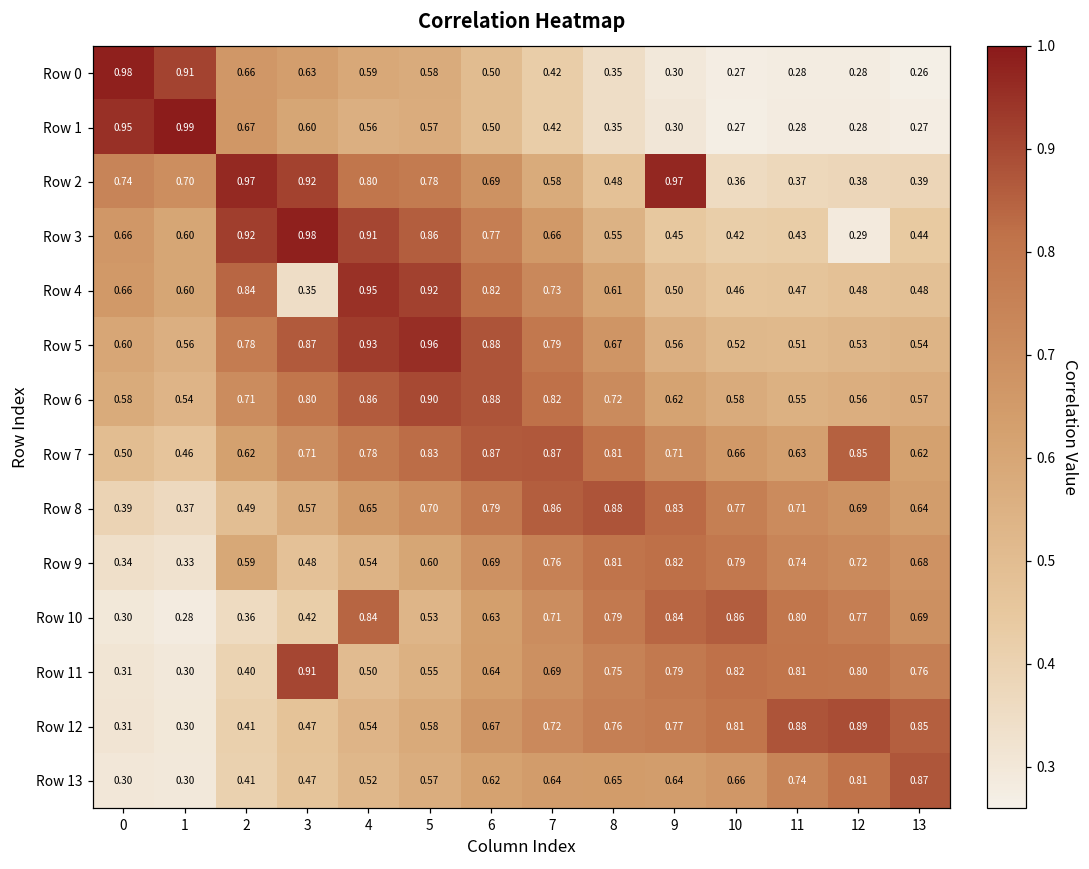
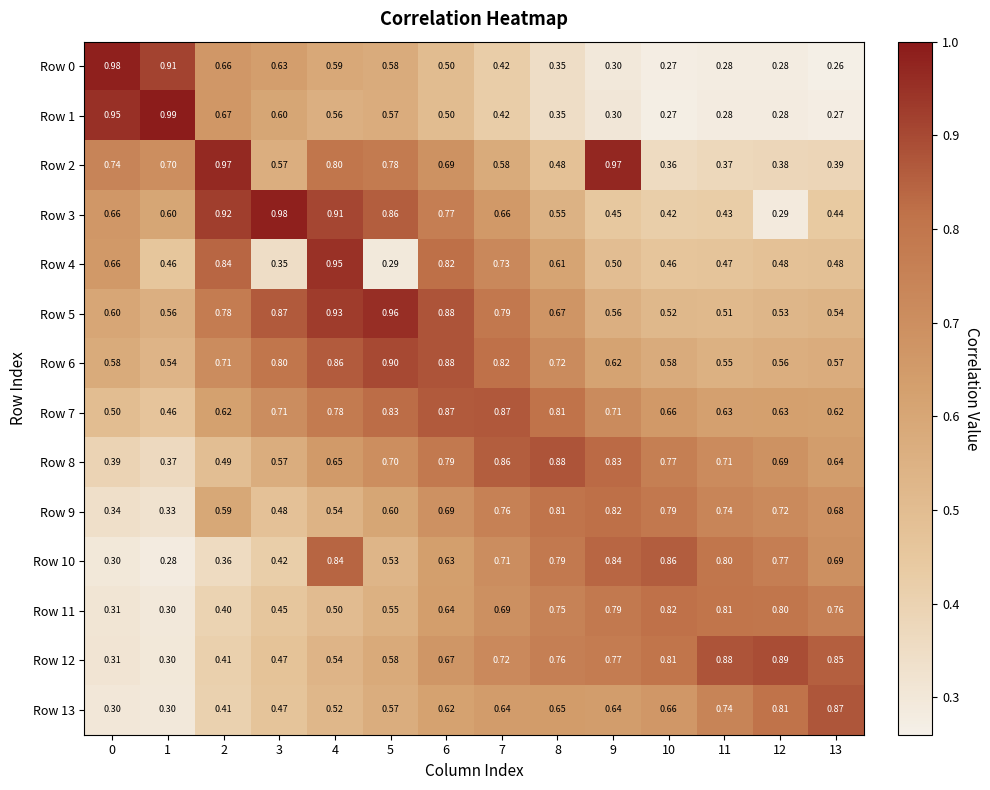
  {
    "Row 0": {
      "0": 0.98,
      "1": 0.91,
      "2": 0.66,
      "3": 0.63,
      "4": 0.59,
      "5": 0.58,
      "6": 0.50,
      "7": 0.42,
      "8": 0.35,
      "9": 0.30,
      "10": 0.27,
      "11": 0.28,
      "12": 0.28,
      "13": 0.26
    },
    "Row 1": {
      "0": 0.95,
      "1": 0.99,
      "2": 0.67,
      "3": 0.60,
      "4": 0.56,
      "5": 0.57,
      "6": 0.50,
      "7": 0.42,
      "8": 0.35,
      "9": 0.30,
      "10": 0.27,
      "11": 0.28,
      "12": 0.28,
      "13": 0.27
    },
    "Row 2": {
      "0": 0.74,
      "1": 0.70,
      "2": 0.97,
-     "3": 0.92,
+     "3": 0.57,
      "4": 0.80,
      "5": 0.78,
      "6": 0.69,
      "7": 0.58,
      "8": 0.48,
      "9": 0.97,
      "10": 0.36,
      "11": 0.37,
      "12": 0.38,
      "13": 0.39
    },
    "Row 3": {
      "0": 0.66,
      "1": 0.60,
      "2": 0.92,
      "3": 0.98,
      "4": 0.91,
      "5": 0.86,
      "6": 0.77,
      "7": 0.66,
      "8": 0.55,
      "9": 0.45,
      "10": 0.42,
      "11": 0.43,
      "12": 0.29,
      "13": 0.44
    },
    "Row 4": {
      "0": 0.66,
-     "1": 0.60,
+     "1": 0.46,
      "2": 0.84,
      "3": 0.35,
      "4": 0.95,
-     "5": 0.92,
+     "5": 0.29,
      "6": 0.82,
      "7": 0.73,
      "8": 0.61,
      "9": 0.50,
      "10": 0.46,
      "11": 0.47,
      "12": 0.48,
      "13": 0.48
    },
    "Row 5": {
      "0": 0.60,
      "1": 0.56,
      "2": 0.78,
      "3": 0.87,
      "4": 0.93,
      "5": 0.96,
      "6": 0.88,
      "7": 0.79,
      "8": 0.67,
      "9": 0.56,
      "10": 0.52,
      "11": 0.51,
      "12": 0.53,
      "13": 0.54
    },
    "Row 6": {
      "0": 0.58,
      "1": 0.54,
      "2": 0.71,
      "3": 0.80,
      "4": 0.86,
      "5": 0.90,
      "6": 0.88,
      "7": 0.82,
      "8": 0.72,
      "9": 0.62,
      "10": 0.58,
      "11": 0.55,
      "12": 0.56,
      "13": 0.57
    },
    "Row 7": {
      "0": 0.50,
      "1": 0.46,
      "2": 0.62,
      "3": 0.71,
      "4": 0.78,
      "5": 0.83,
      "6": 0.87,
      "7": 0.87,
      "8": 0.81,
      "9": 0.71,
      "10": 0.66,
      "11": 0.63,
-     "12": 0.85,
+     "12": 0.63,
      "13": 0.62
    },
    "Row 8": {
      "0": 0.39,
      "1": 0.37,
      "2": 0.49,
      "3": 0.57,
      "4": 0.65,
      "5": 0.70,
      "6": 0.79,
      "7": 0.86,
      "8": 0.88,
      "9": 0.83,
      "10": 0.77,
      "11": 0.71,
      "12": 0.69,
      "13": 0.64
    },
    "Row 9": {
      "0": 0.34,
      "1": 0.33,
      "2": 0.59,
      "3": 0.48,
      "4": 0.54,
      "5": 0.60,
      "6": 0.69,
      "7": 0.76,
      "8": 0.81,
      "9": 0.82,
      "10": 0.79,
      "11": 0.74,
      "12": 0.72,
      "13": 0.68
    },
    "Row 10": {
      "0": 0.30,
      "1": 0.28,
      "2": 0.36,
      "3": 0.42,
      "4": 0.84,
      "5": 0.53,
      "6": 0.63,
      "7": 0.71,
      "8": 0.79,
      "9": 0.84,
      "10": 0.86,
      "11": 0.80,
      "12": 0.77,
      "13": 0.69
    },
    "Row 11": {
      "0": 0.31,
      "1": 0.30,
      "2": 0.40,
-     "3": 0.91,
+     "3": 0.45,
      "4": 0.50,
      "5": 0.55,
      "6": 0.64,
      "7": 0.69,
      "8": 0.75,
      "9": 0.79,
      "10": 0.82,
      "11": 0.81,
      "12": 0.80,
      "13": 0.76
    },
    "Row 12": {
      "0": 0.31,
      "1": 0.30,
      "2": 0.41,
      "3": 0.47,
      "4": 0.54,
      "5": 0.58,
      "6": 0.67,
      "7": 0.72,
      "8": 0.76,
      "9": 0.77,
      "10": 0.81,
      "11": 0.88,
      "12": 0.89,
      "13": 0.85
    },
    "Row 13": {
      "0": 0.30,
      "1": 0.30,
      "2": 0.41,
      "3": 0.47,
      "4": 0.52,
      "5": 0.57,
      "6": 0.62,
      "7": 0.64,
      "8": 0.65,
      "9": 0.64,
      "10": 0.66,
      "11": 0.74,
      "12": 0.81,
      "13": 0.87
    }
  }
